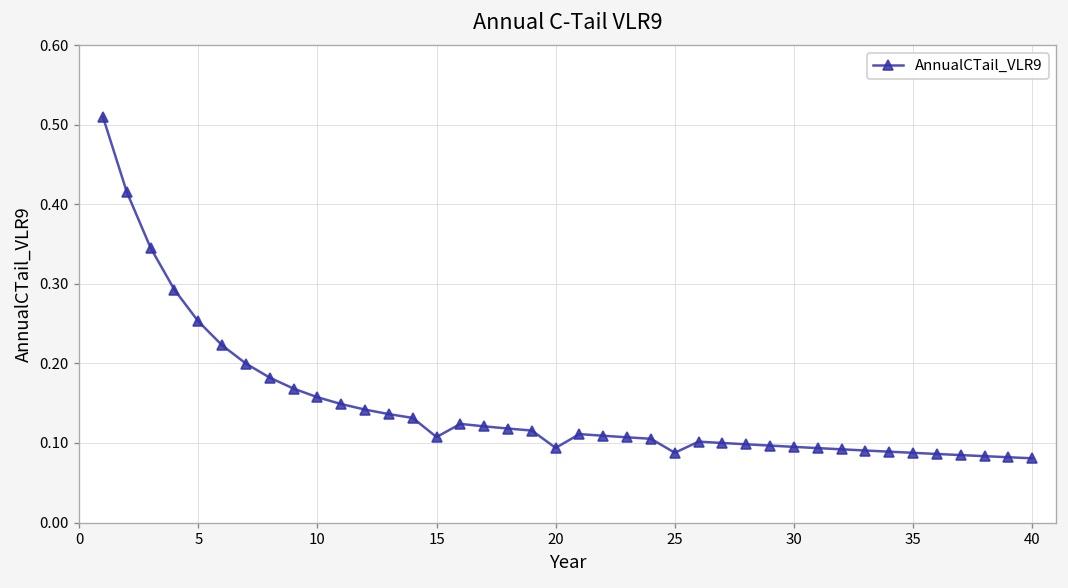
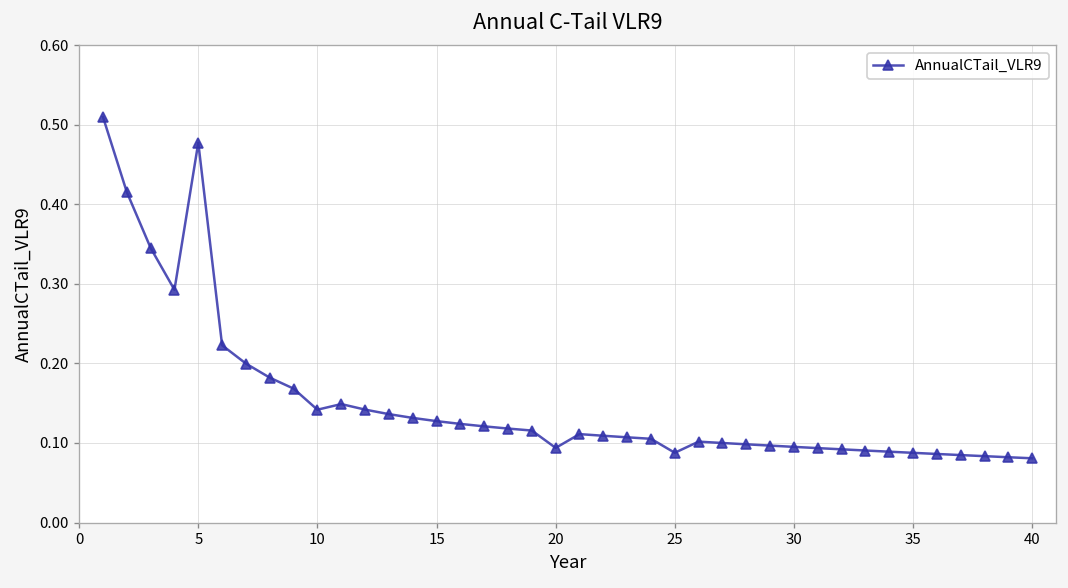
  {
-   "5": 0.25,
-   "10": 0.16,
-   "15": 0.11,
+   "5": 0.48,
+   "10": 0.14,
+   "15": 0.13,
    "20": 0.09,
    "25": 0.09,
    "30": 0.10,
    "35": 0.09,
    "40": 0.08
  }
